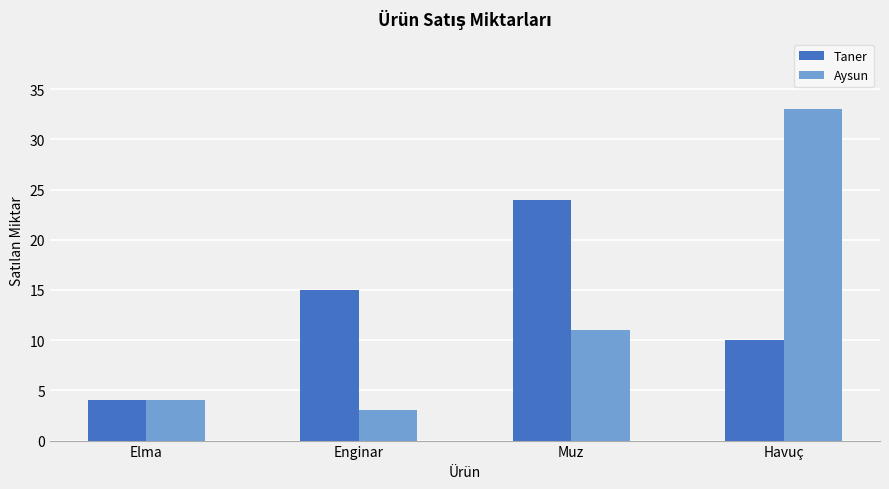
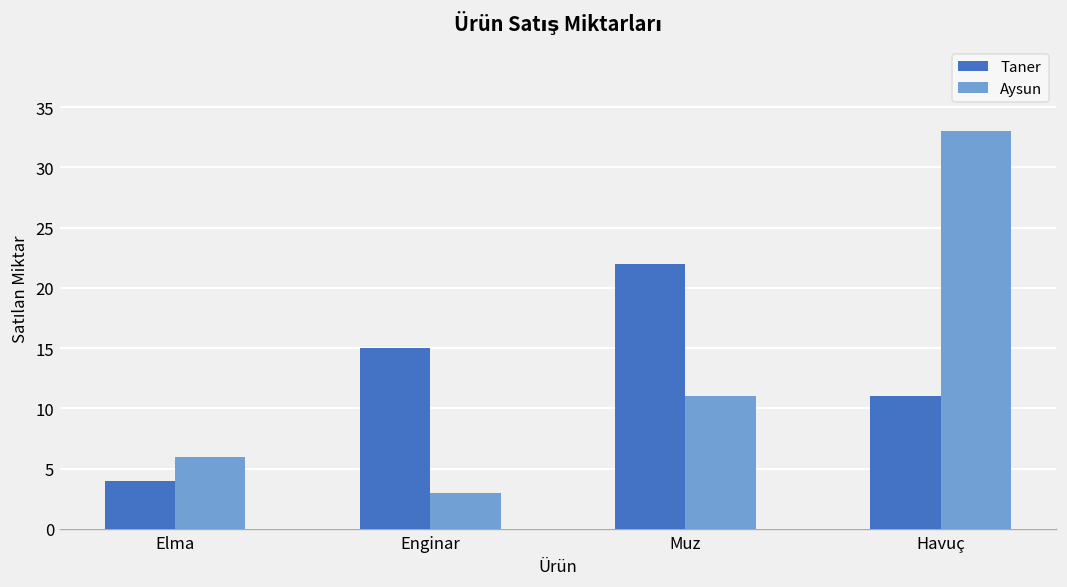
  {
    "Taner": {
      "Elma": 4,
      "Enginar": 15,
-     "Muz": 24,
-     "Havuç": 10
+     "Muz": 22,
+     "Havuç": 11
    },
    "Aysun": {
-     "Elma": 4,
+     "Elma": 6,
      "Enginar": 3,
      "Muz": 11,
      "Havuç": 33
    }
  }
